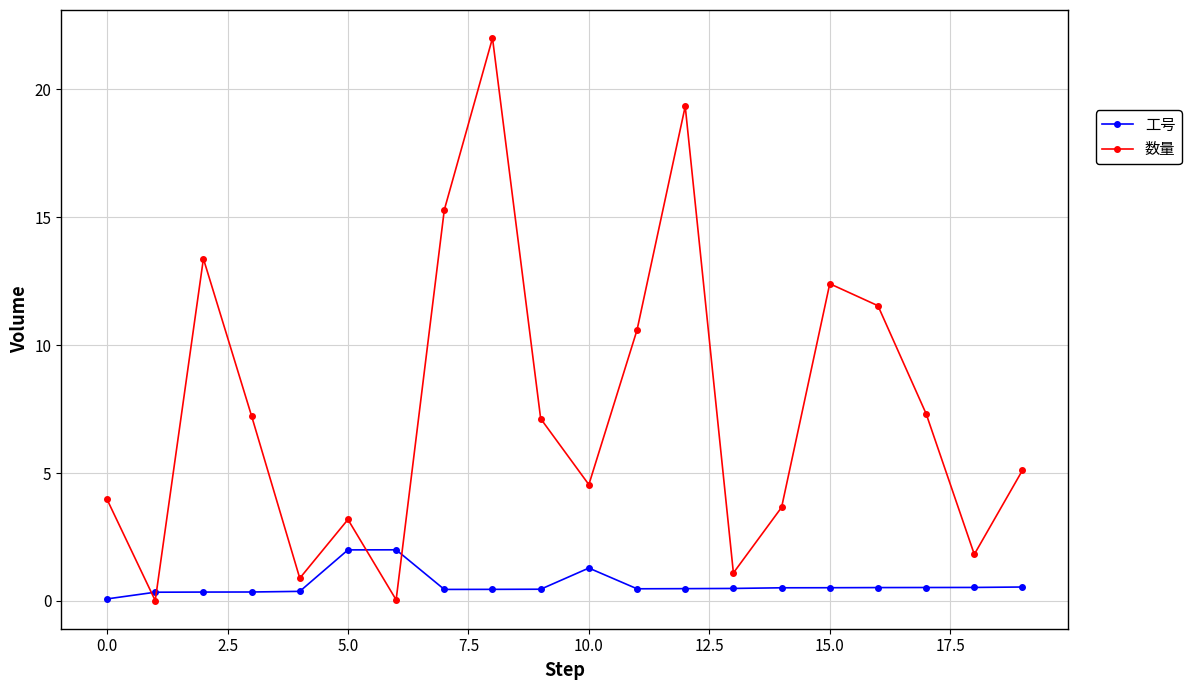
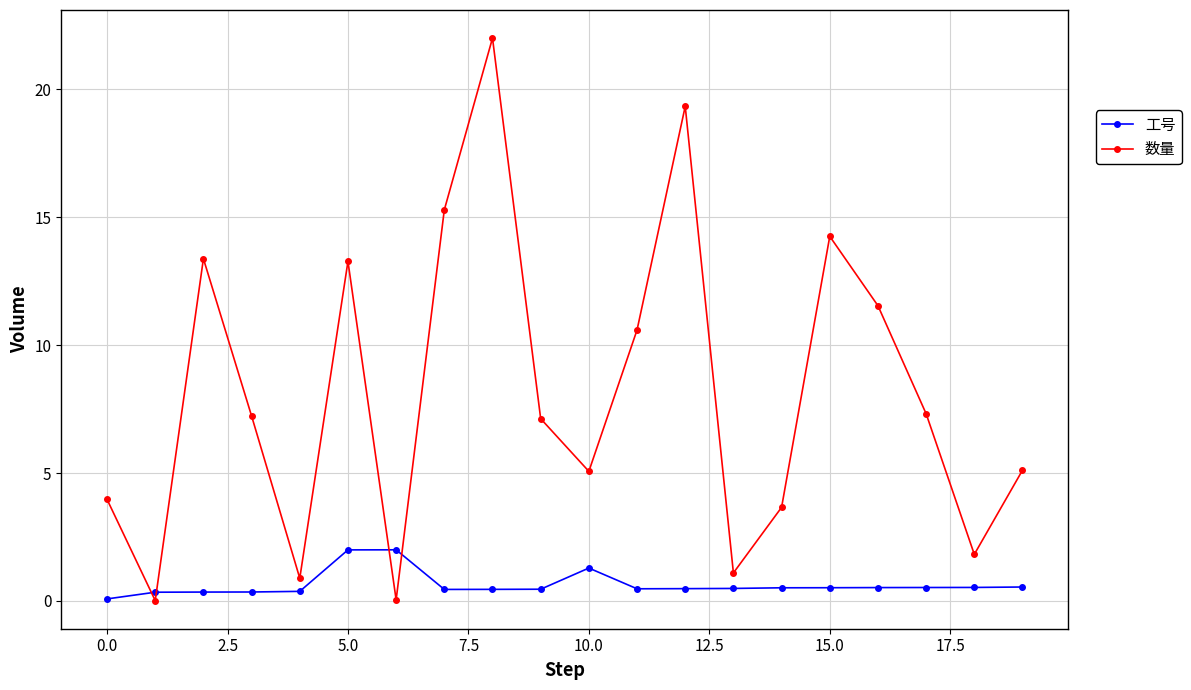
  {
    "工号": {
      "0.0": 0.1,
      "5.0": 2.0,
      "10.0": 1.3,
      "15.0": 0.5
    },
    "数量": {
      "0.0": 4.0,
-     "5.0": 3.2,
-     "10.0": 4.5,
-     "15.0": 12.4
+     "5.0": 13.3,
+     "10.0": 5.1,
+     "15.0": 14.3
    }
  }
